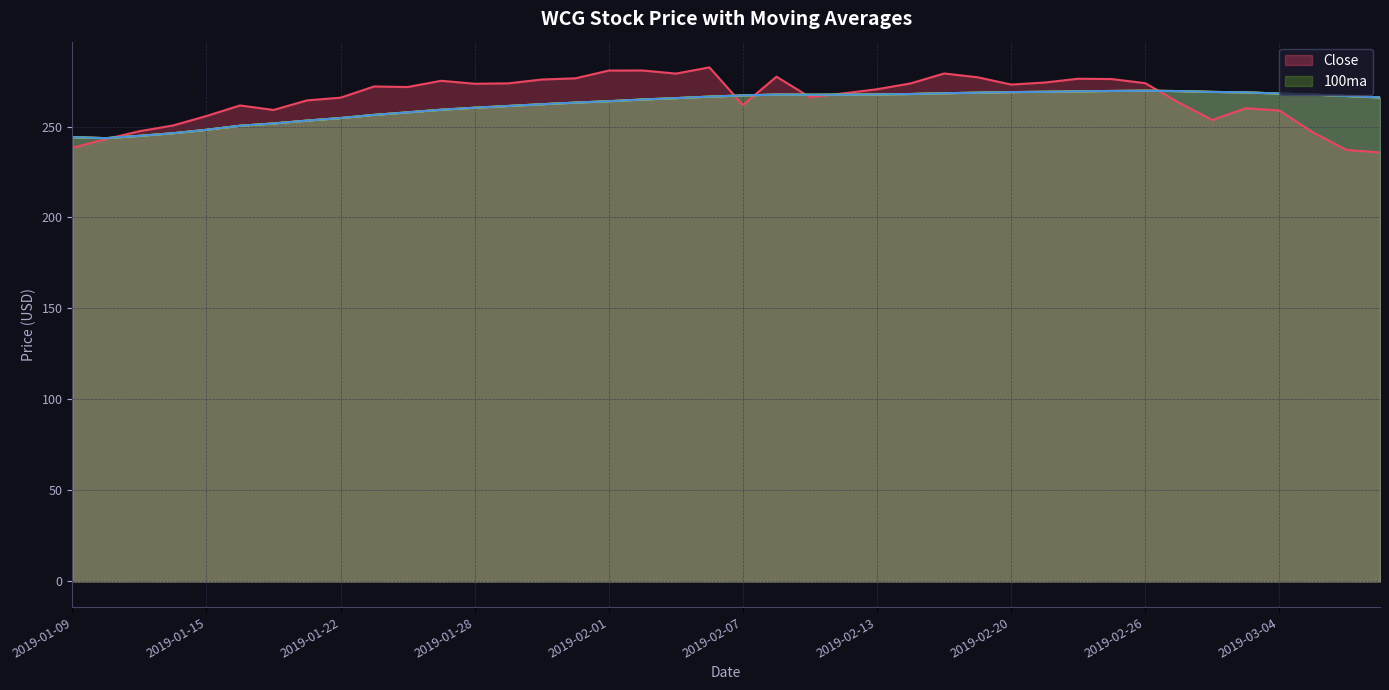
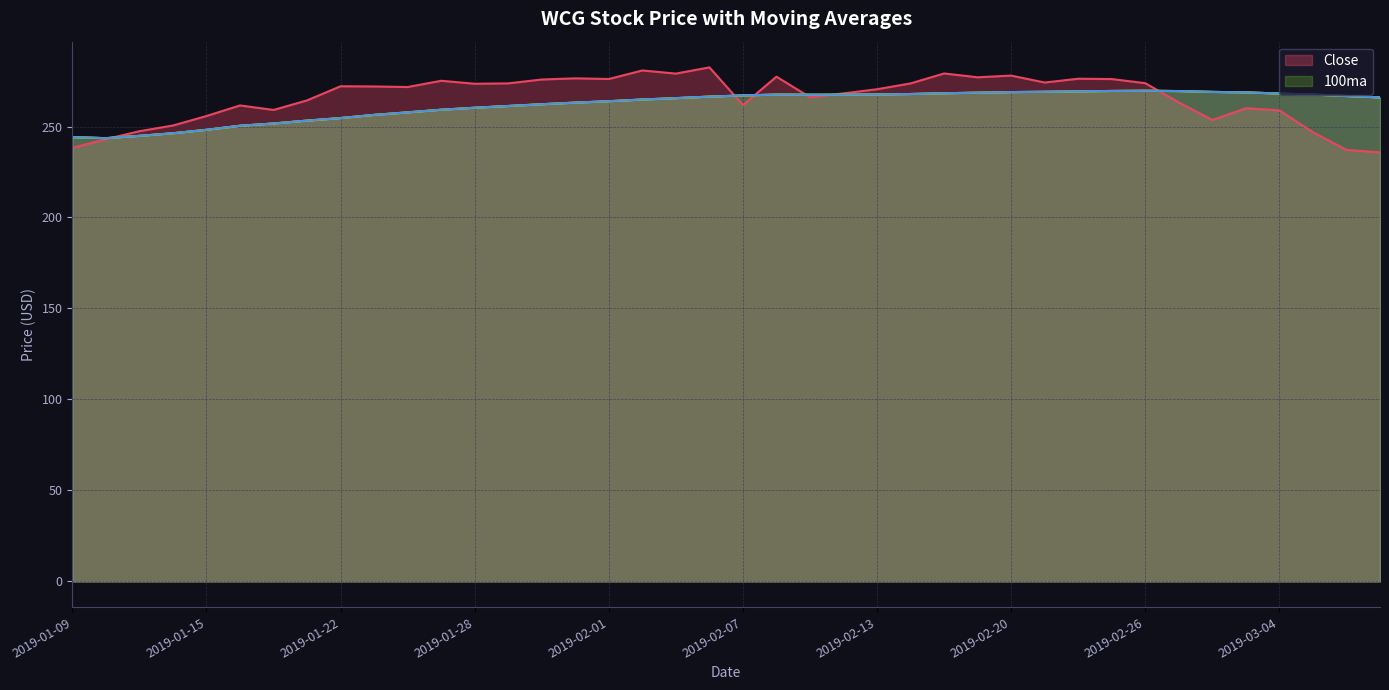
  {
    "Close": {
      "2019-01-09": 238,
      "2019-01-15": 256,
-     "2019-01-22": 266,
+     "2019-01-22": 272,
      "2019-01-28": 274,
-     "2019-02-01": 281,
+     "2019-02-01": 276,
      "2019-02-07": 262,
      "2019-02-13": 270,
-     "2019-02-20": 273,
+     "2019-02-20": 278,
      "2019-02-26": 274,
      "2019-03-04": 259
    }
  }
